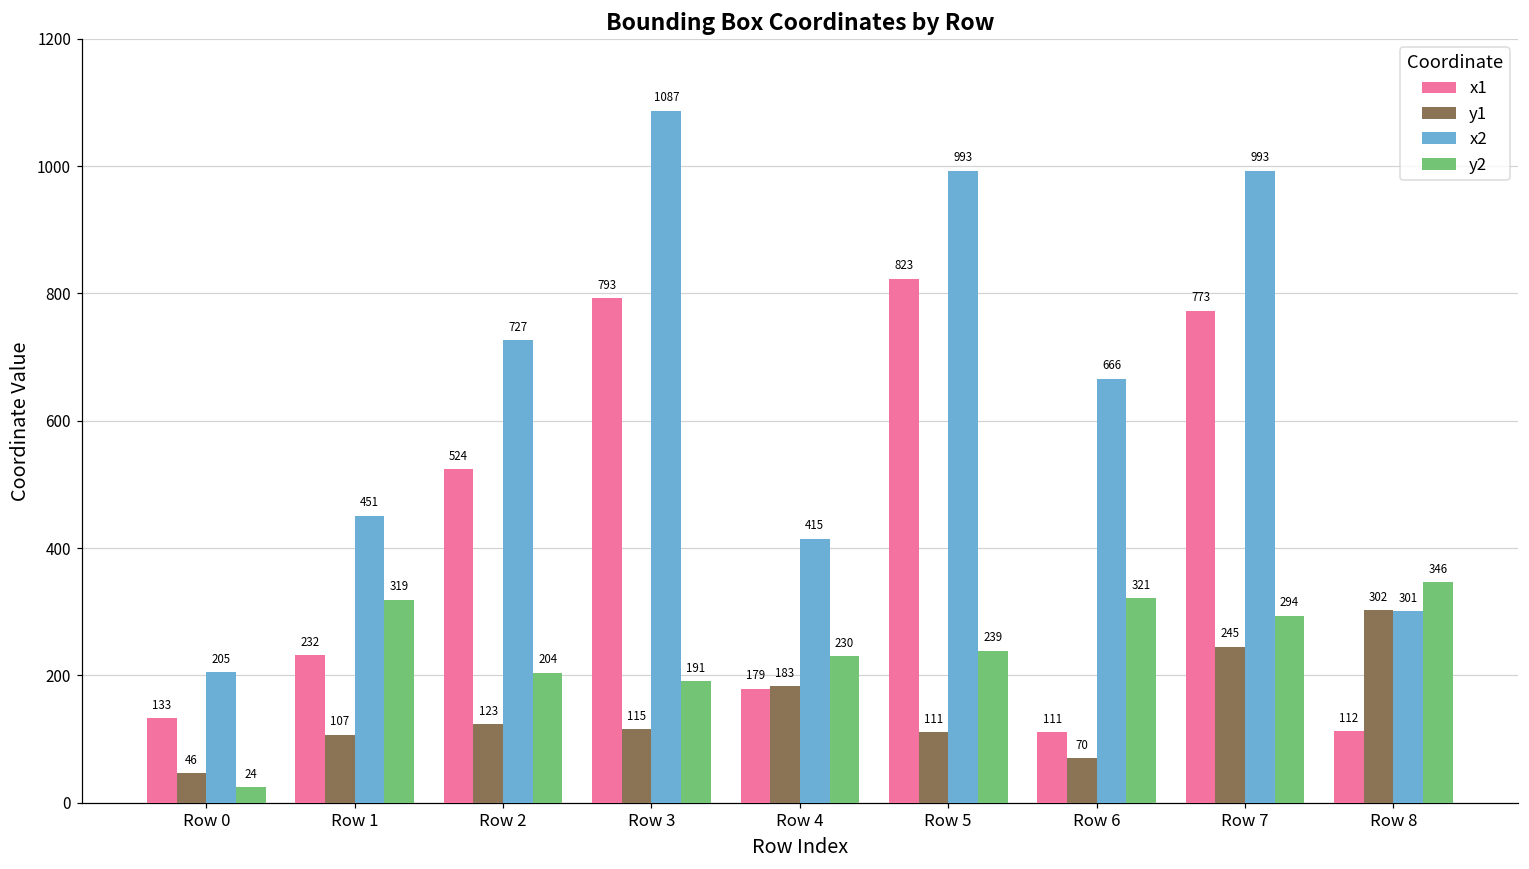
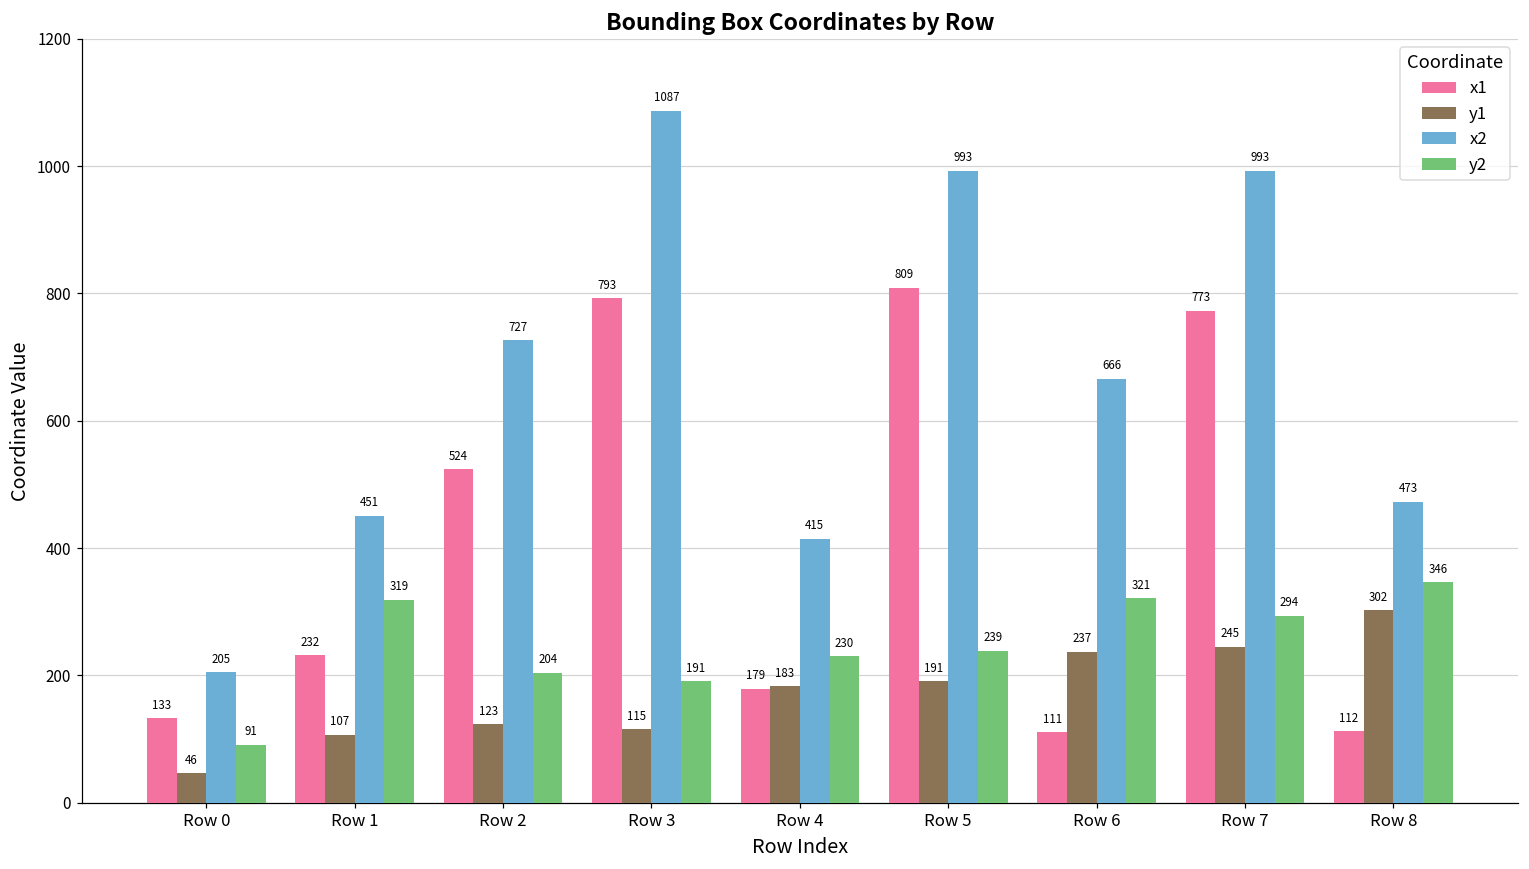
  {
    "x1": {
      "Row 0": 133,
      "Row 1": 232,
      "Row 2": 524,
      "Row 3": 793,
      "Row 4": 179,
-     "Row 5": 823,
+     "Row 5": 809,
      "Row 6": 111,
      "Row 7": 773,
      "Row 8": 112
    },
    "y1": {
      "Row 0": 46,
      "Row 1": 107,
      "Row 2": 123,
      "Row 3": 115,
      "Row 4": 183,
-     "Row 5": 111,
-     "Row 6": 70,
+     "Row 5": 191,
+     "Row 6": 237,
      "Row 7": 245,
      "Row 8": 302
    },
    "x2": {
      "Row 0": 205,
      "Row 1": 451,
      "Row 2": 727,
      "Row 3": 1087,
      "Row 4": 415,
      "Row 5": 993,
      "Row 6": 666,
      "Row 7": 993,
-     "Row 8": 301
+     "Row 8": 473
    },
    "y2": {
-     "Row 0": 24,
+     "Row 0": 91,
      "Row 1": 319,
      "Row 2": 204,
      "Row 3": 191,
      "Row 4": 230,
      "Row 5": 239,
      "Row 6": 321,
      "Row 7": 294,
      "Row 8": 346
    }
  }
